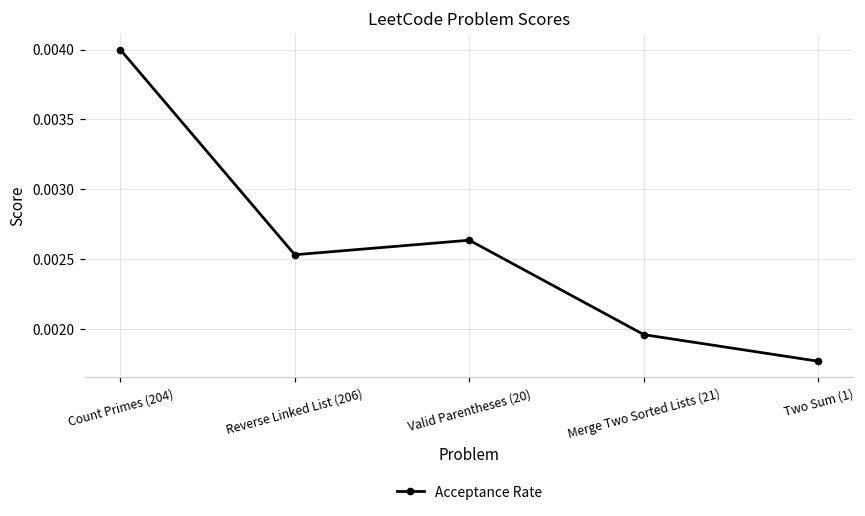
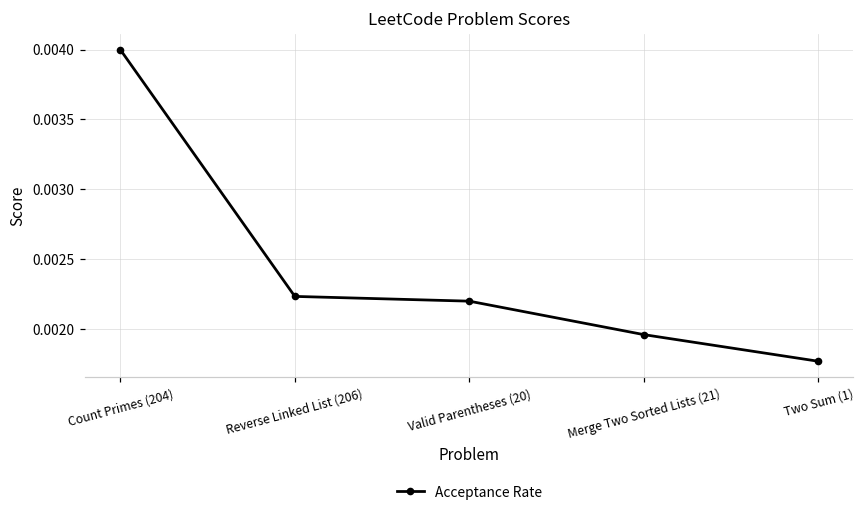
  {
    "Count Primes (204)": 0.00400,
-   "Reverse Linked List (206)": 0.00253,
-   "Valid Parentheses (20)": 0.00263,
+   "Reverse Linked List (206)": 0.00223,
+   "Valid Parentheses (20)": 0.00220,
    "Merge Two Sorted Lists (21)": 0.00196,
    "Two Sum (1)": 0.00177
  }
